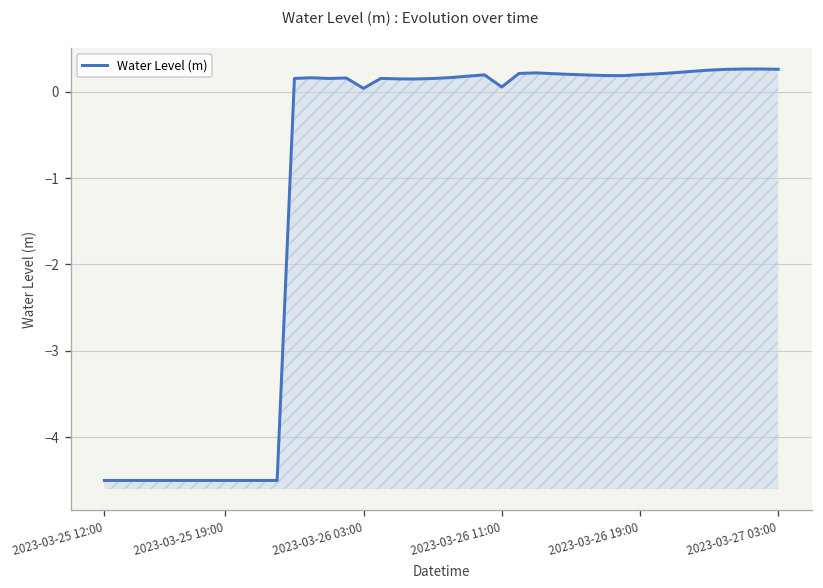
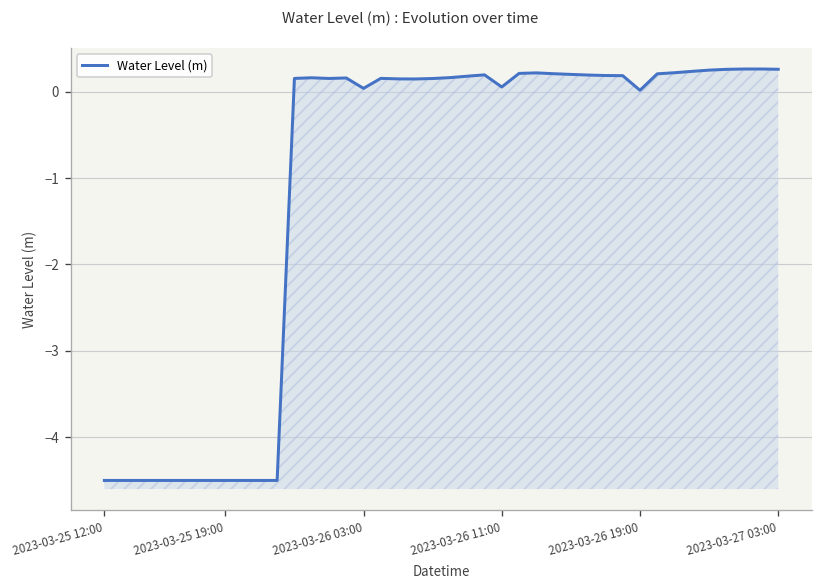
  {
    "2023-03-25 12:00": -4.5,
    "2023-03-25 19:00": -4.5,
    "2023-03-26 03:00": 0.0,
    "2023-03-26 11:00": 0.1,
-   "2023-03-26 19:00": 0.2,
+   "2023-03-26 19:00": 0.0,
    "2023-03-27 03:00": 0.3
  }
